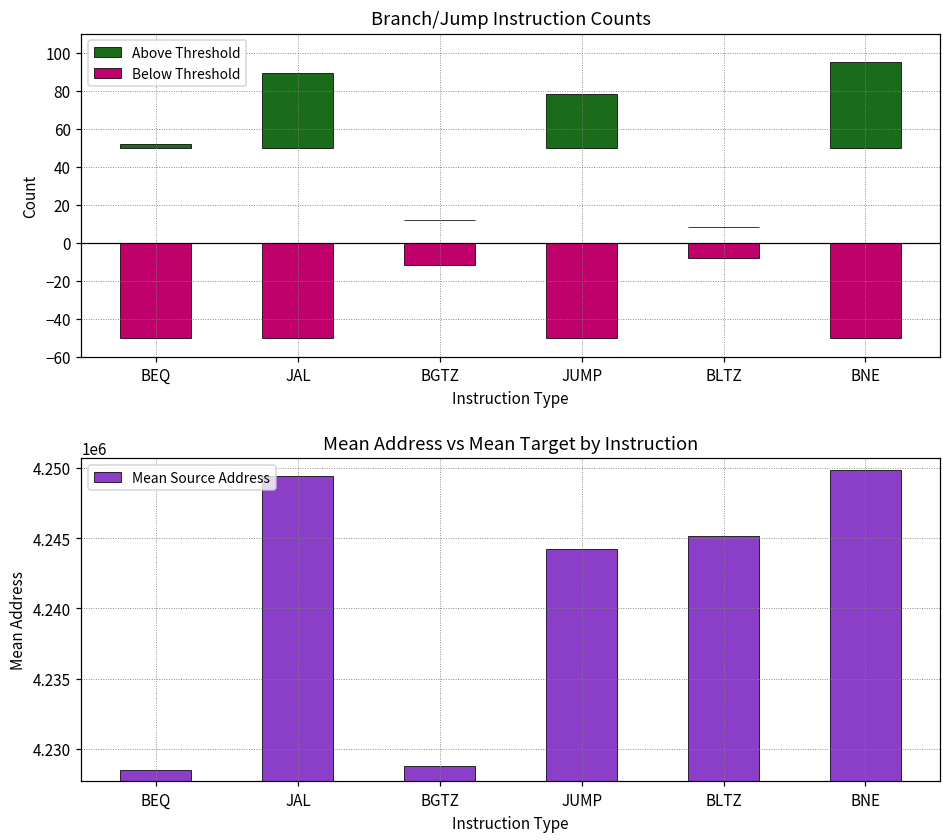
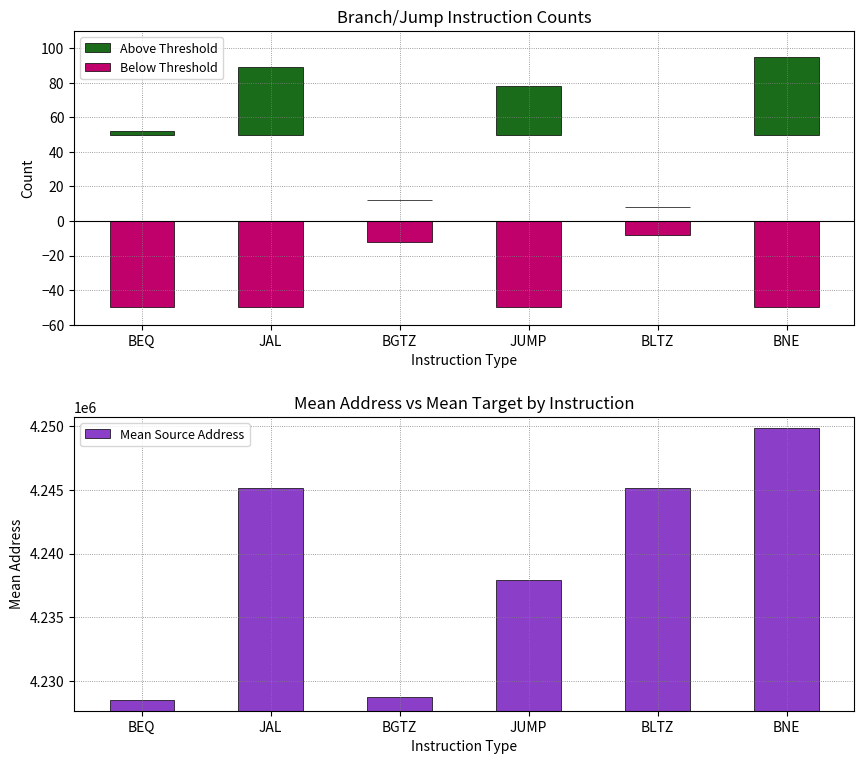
  {
    "Branch/Jump Instruction Counts": {
      "Below Threshold": {
        "BEQ": -50,
        "JAL": -50,
        "BGTZ": -12,
        "JUMP": -50,
        "BLTZ": -8,
        "BNE": -50
      }
    },
    "Mean Address vs Mean Target by Instruction": {
      "BEQ": 4228500,
-     "JAL": 4249400,
+     "JAL": 4245100,
      "BGTZ": 4228800,
-     "JUMP": 4244200,
+     "JUMP": 4237900,
      "BLTZ": 4245200,
      "BNE": 4249800
    }
  }
